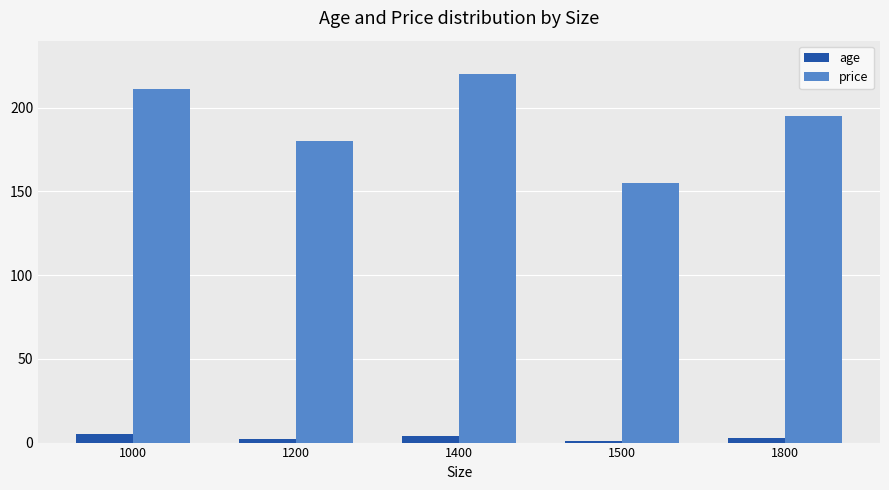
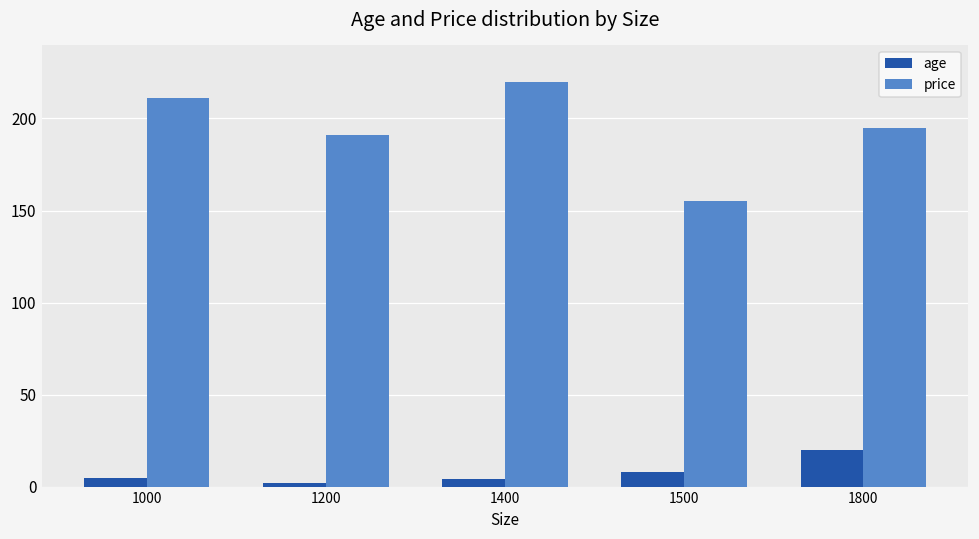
  {
    "age": {
      "1000": 5,
      "1200": 2,
      "1400": 4,
-     "1500": 1,
-     "1800": 3
+     "1500": 8,
+     "1800": 20
    },
    "price": {
      "1000": 211,
-     "1200": 180,
+     "1200": 191,
      "1400": 220,
      "1500": 155,
      "1800": 195
    }
  }
